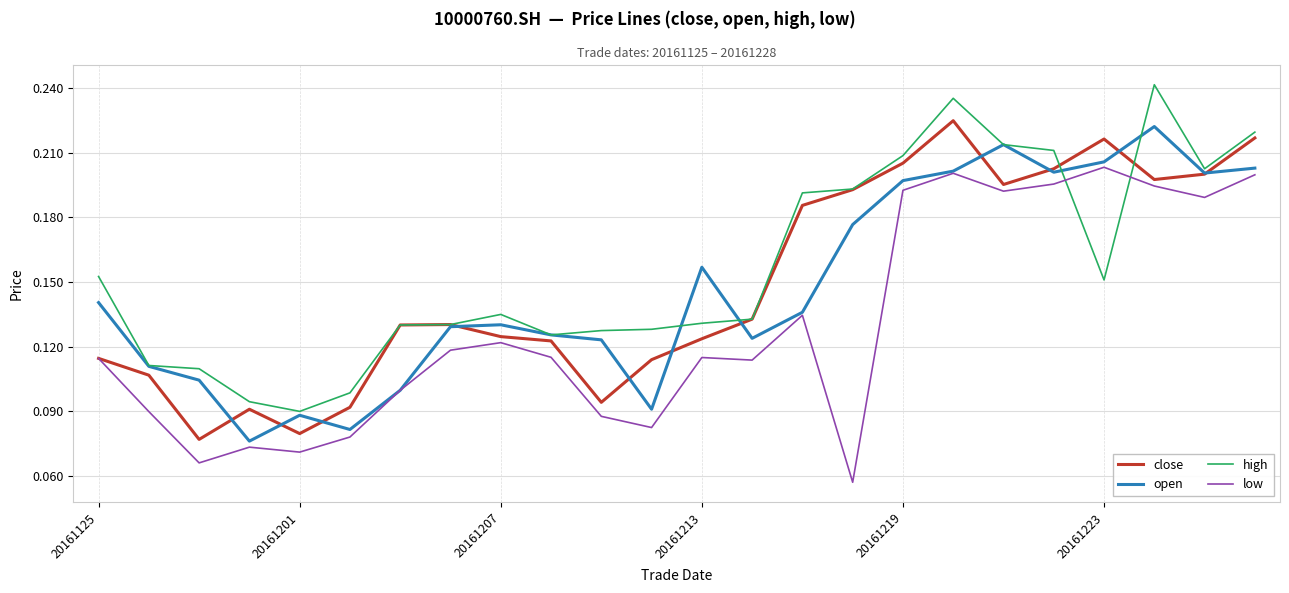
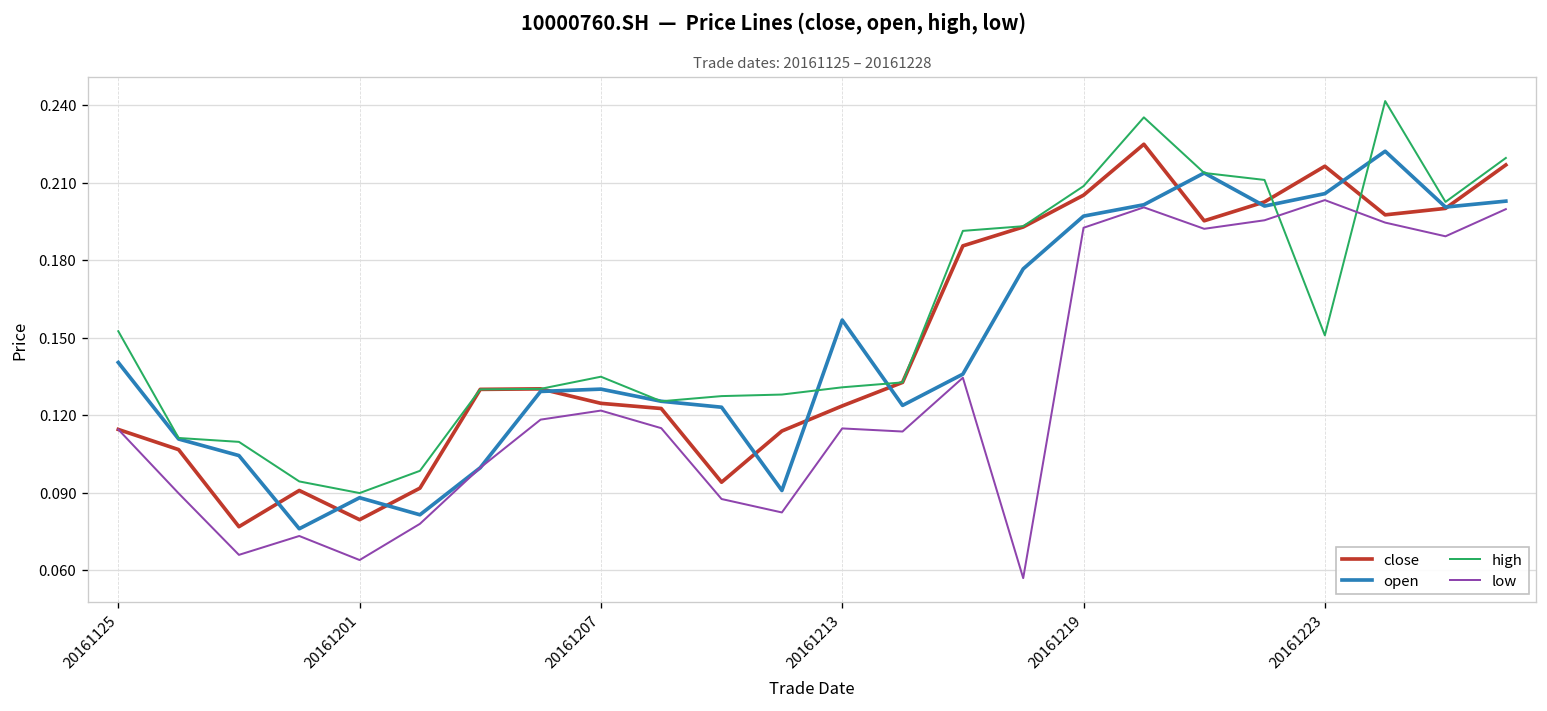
  {
    "close": {
      "20161201": 0.080,
      "20161207": 0.125,
      "20161213": 0.124,
      "20161219": 0.205,
      "20161223": 0.216
    },
    "open": {
      "20161125": 0.140,
      "20161201": 0.088,
      "20161207": 0.130,
      "20161213": 0.157,
      "20161219": 0.197,
      "20161223": 0.206
    },
    "high": {
      "20161125": 0.153,
      "20161201": 0.090,
      "20161207": 0.135,
      "20161213": 0.131,
      "20161219": 0.209,
      "20161223": 0.151
    },
    "low": {
-     "20161201": 0.071,
+     "20161201": 0.064,
      "20161207": 0.122,
      "20161213": 0.115,
      "20161219": 0.193,
      "20161223": 0.203
    }
  }
